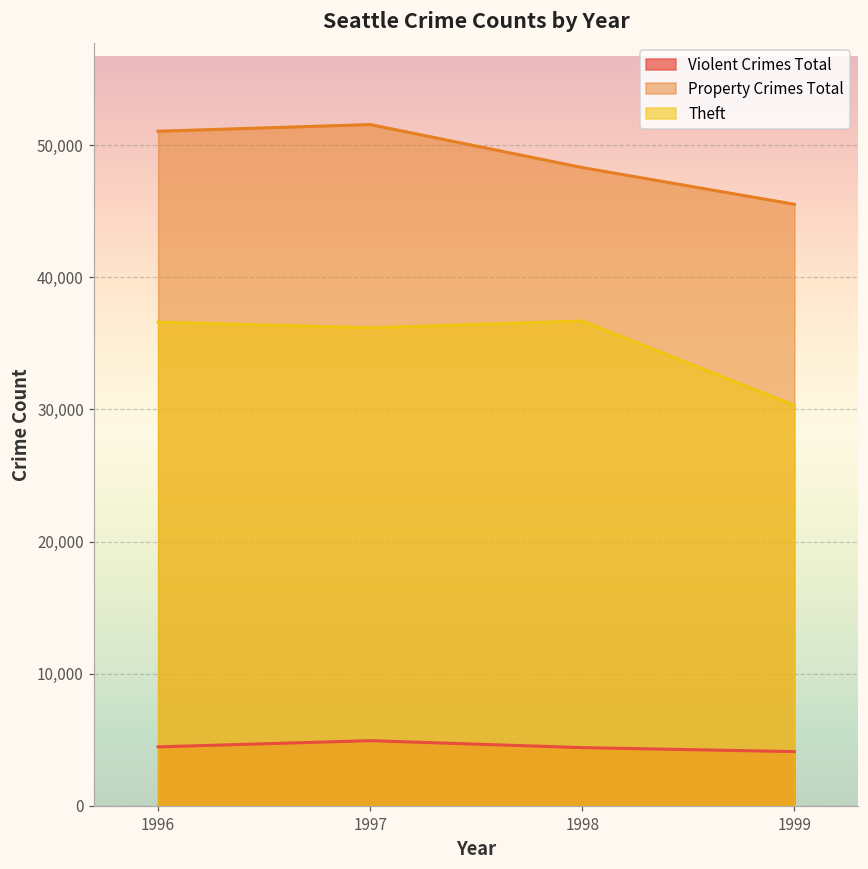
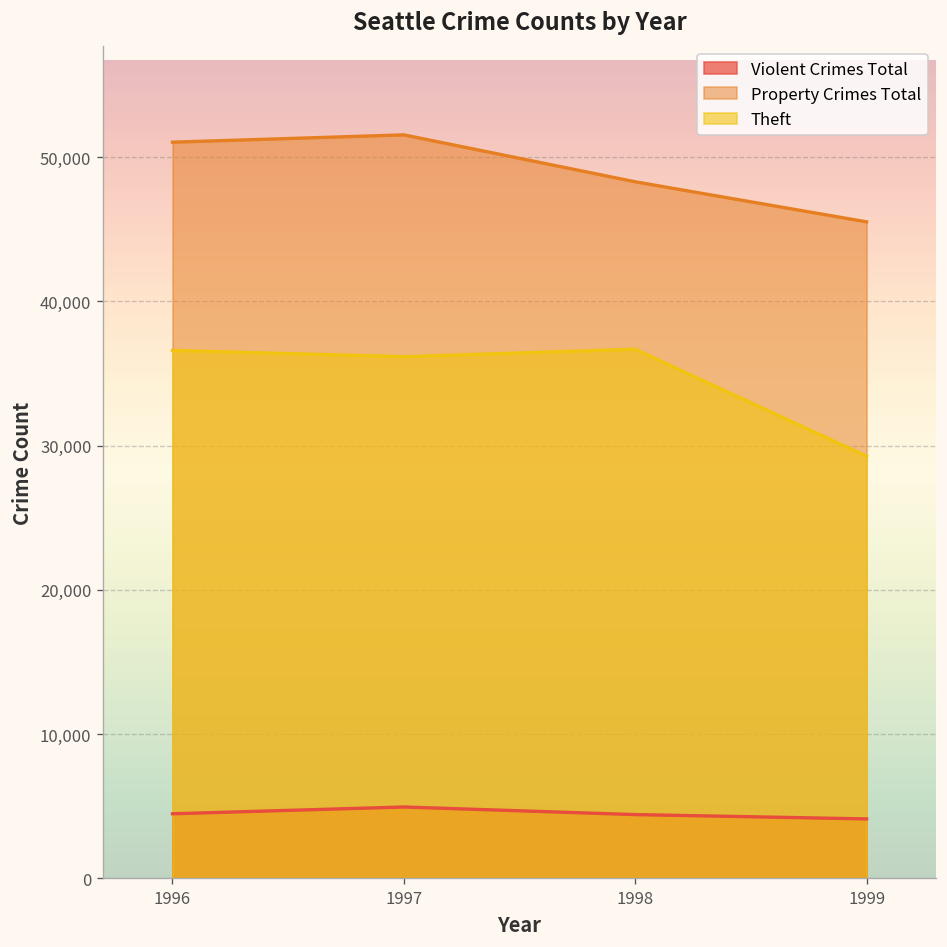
  {
    "Theft": {
      "1996": "36,600",
      "1997": "36,200",
      "1998": "36,700",
-     "1999": "30,300"
+     "1999": "29,300"
    }
  }
